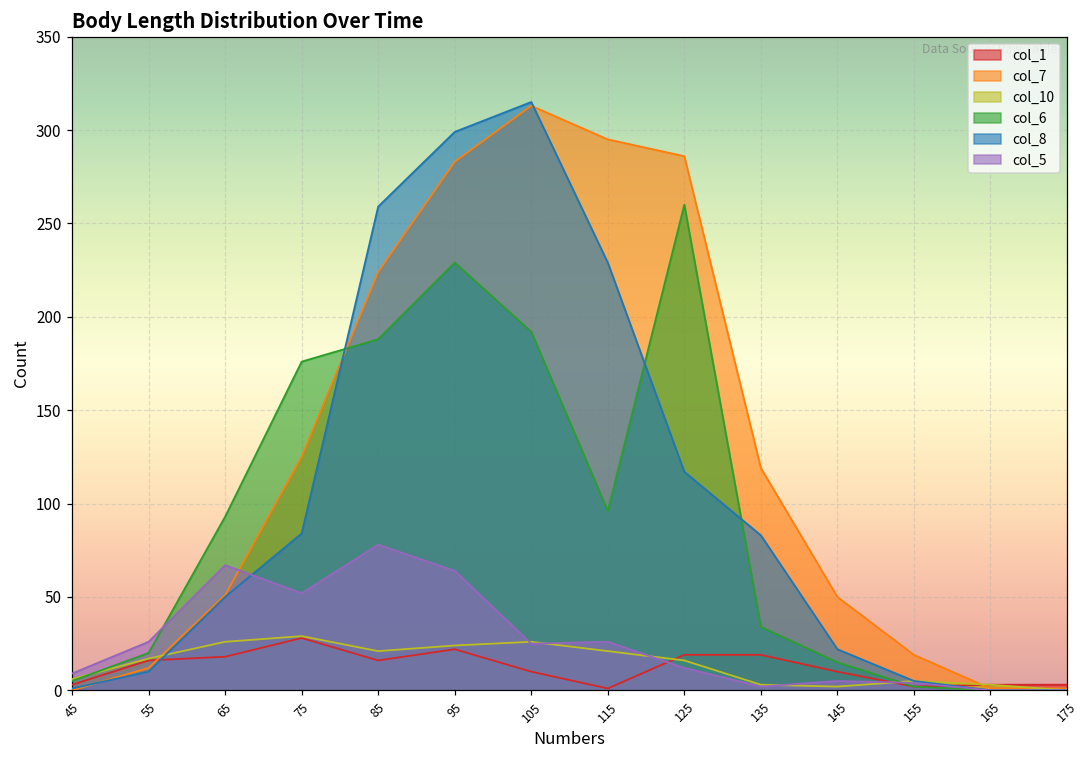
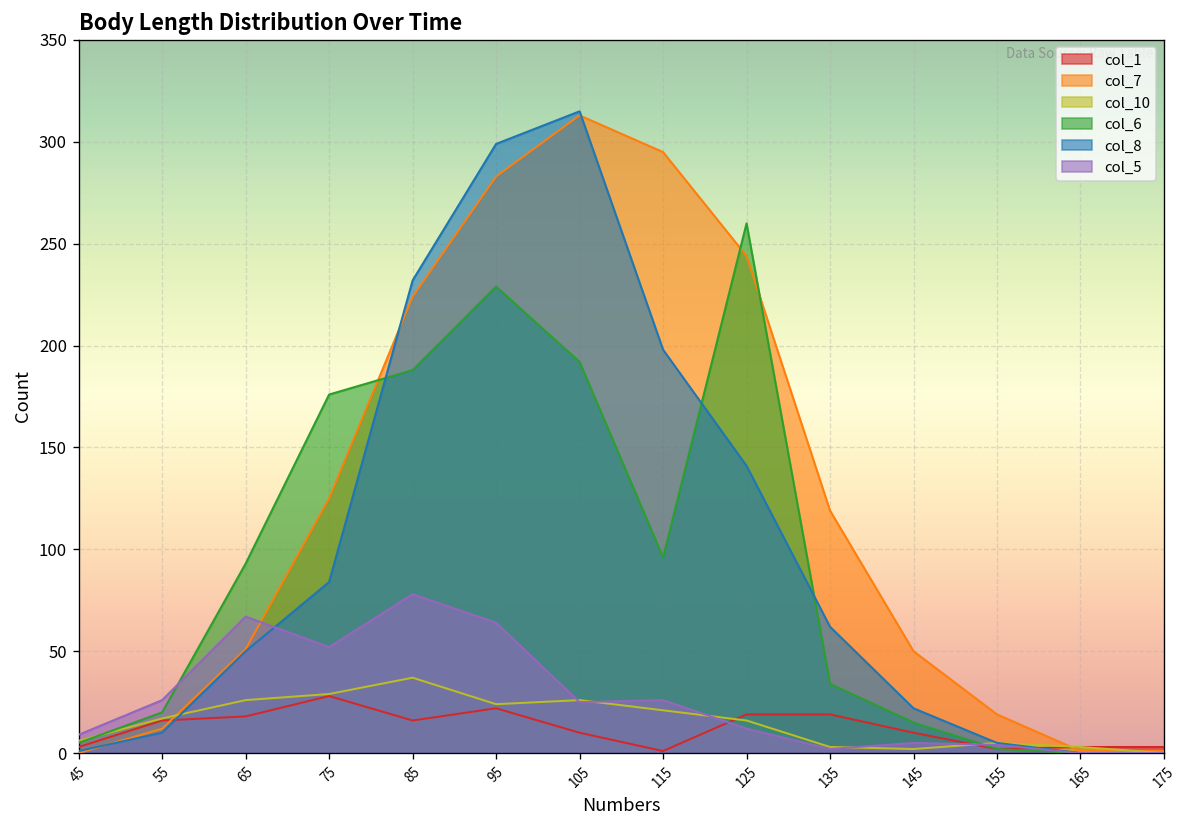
  {
    "col_1": {
      "45": 3,
      "65": 18,
      "85": 16,
      "95": 22,
      "105": 10,
      "115": 1,
      "125": 19,
      "135": 19,
      "145": 10,
      "175": 3
    },
    "col_7": {
      "55": 12,
      "75": 125,
      "85": 224,
      "95": 283,
      "105": 313,
      "115": 295,
-     "125": 286,
+     "125": 244,
      "135": 119,
      "145": 50,
      "155": 19
    },
    "col_10": {
      "65": 26,
-     "85": 21,
+     "85": 37,
      "95": 24,
      "115": 21,
      "125": 16,
      "145": 2
    },
    "col_6": {
      "55": 20,
      "65": 93,
      "75": 176,
      "85": 188,
      "95": 229,
      "105": 192,
      "115": 96,
      "125": 260,
      "135": 34,
      "145": 15
    },
    "col_8": {
      "55": 10,
      "75": 84,
-     "85": 259,
+     "85": 232,
      "95": 299,
      "105": 315,
-     "115": 229,
-     "125": 117,
-     "135": 83,
+     "115": 198,
+     "125": 141,
+     "135": 62,
      "145": 22
    },
    "col_5": {
      "45": 9,
      "55": 26,
      "65": 67,
      "75": 52,
      "85": 78,
      "95": 64,
      "115": 26,
      "125": 12,
      "145": 5
    }
  }
